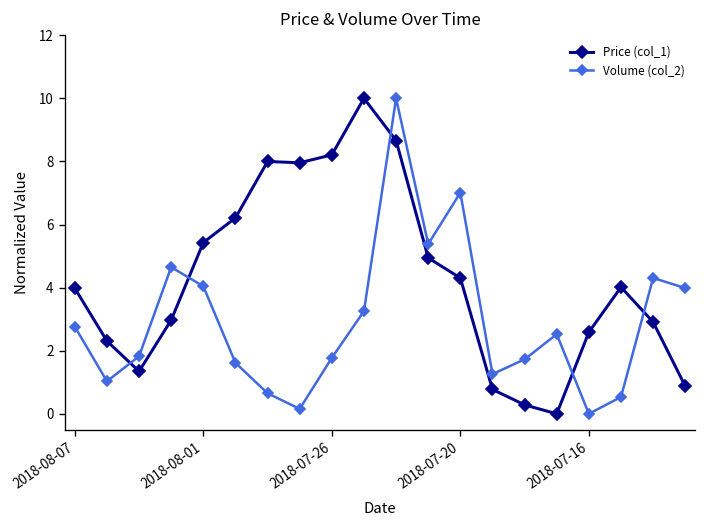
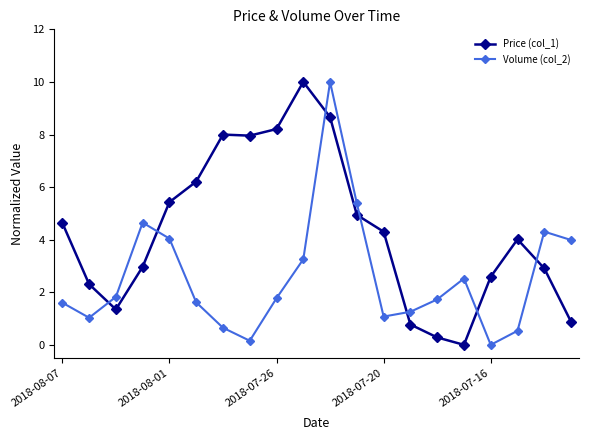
  {
    "Price (col_1)": {
-     "2018-08-07": 4.0,
+     "2018-08-07": 4.6,
      "2018-08-01": 5.4,
      "2018-07-26": 8.2,
      "2018-07-20": 4.3,
      "2018-07-16": 2.6
    },
    "Volume (col_2)": {
-     "2018-08-07": 2.8,
+     "2018-08-07": 1.6,
      "2018-08-01": 4.0,
      "2018-07-26": 1.8,
-     "2018-07-20": 7.0,
+     "2018-07-20": 1.1,
      "2018-07-16": 0.0
    }
  }
